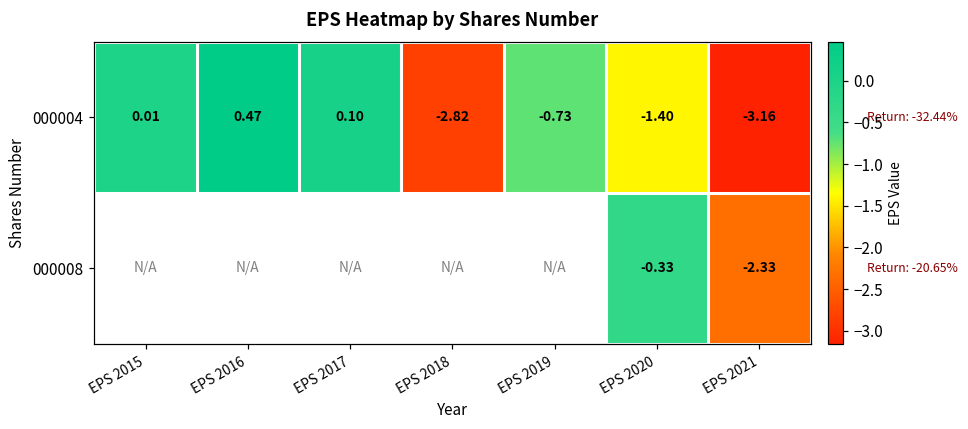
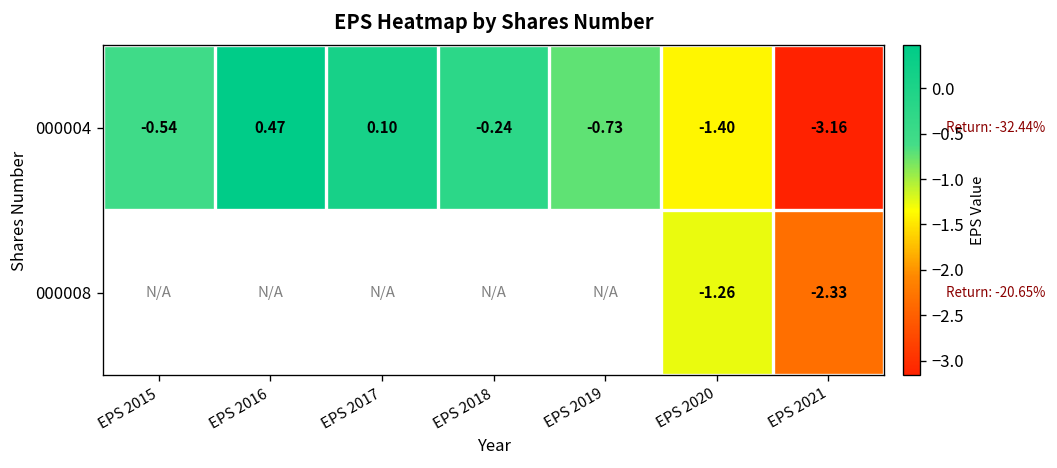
  {
    "000004": {
-     "EPS 2015": 0.01,
+     "EPS 2015": -0.54,
      "EPS 2016": 0.47,
      "EPS 2017": 0.10,
-     "EPS 2018": -2.82,
+     "EPS 2018": -0.24,
      "EPS 2019": -0.73,
      "EPS 2020": -1.40,
      "EPS 2021": -3.16
    },
    "000008": {
-     "EPS 2020": -0.33,
+     "EPS 2020": -1.26,
      "EPS 2021": -2.33
    }
  }
